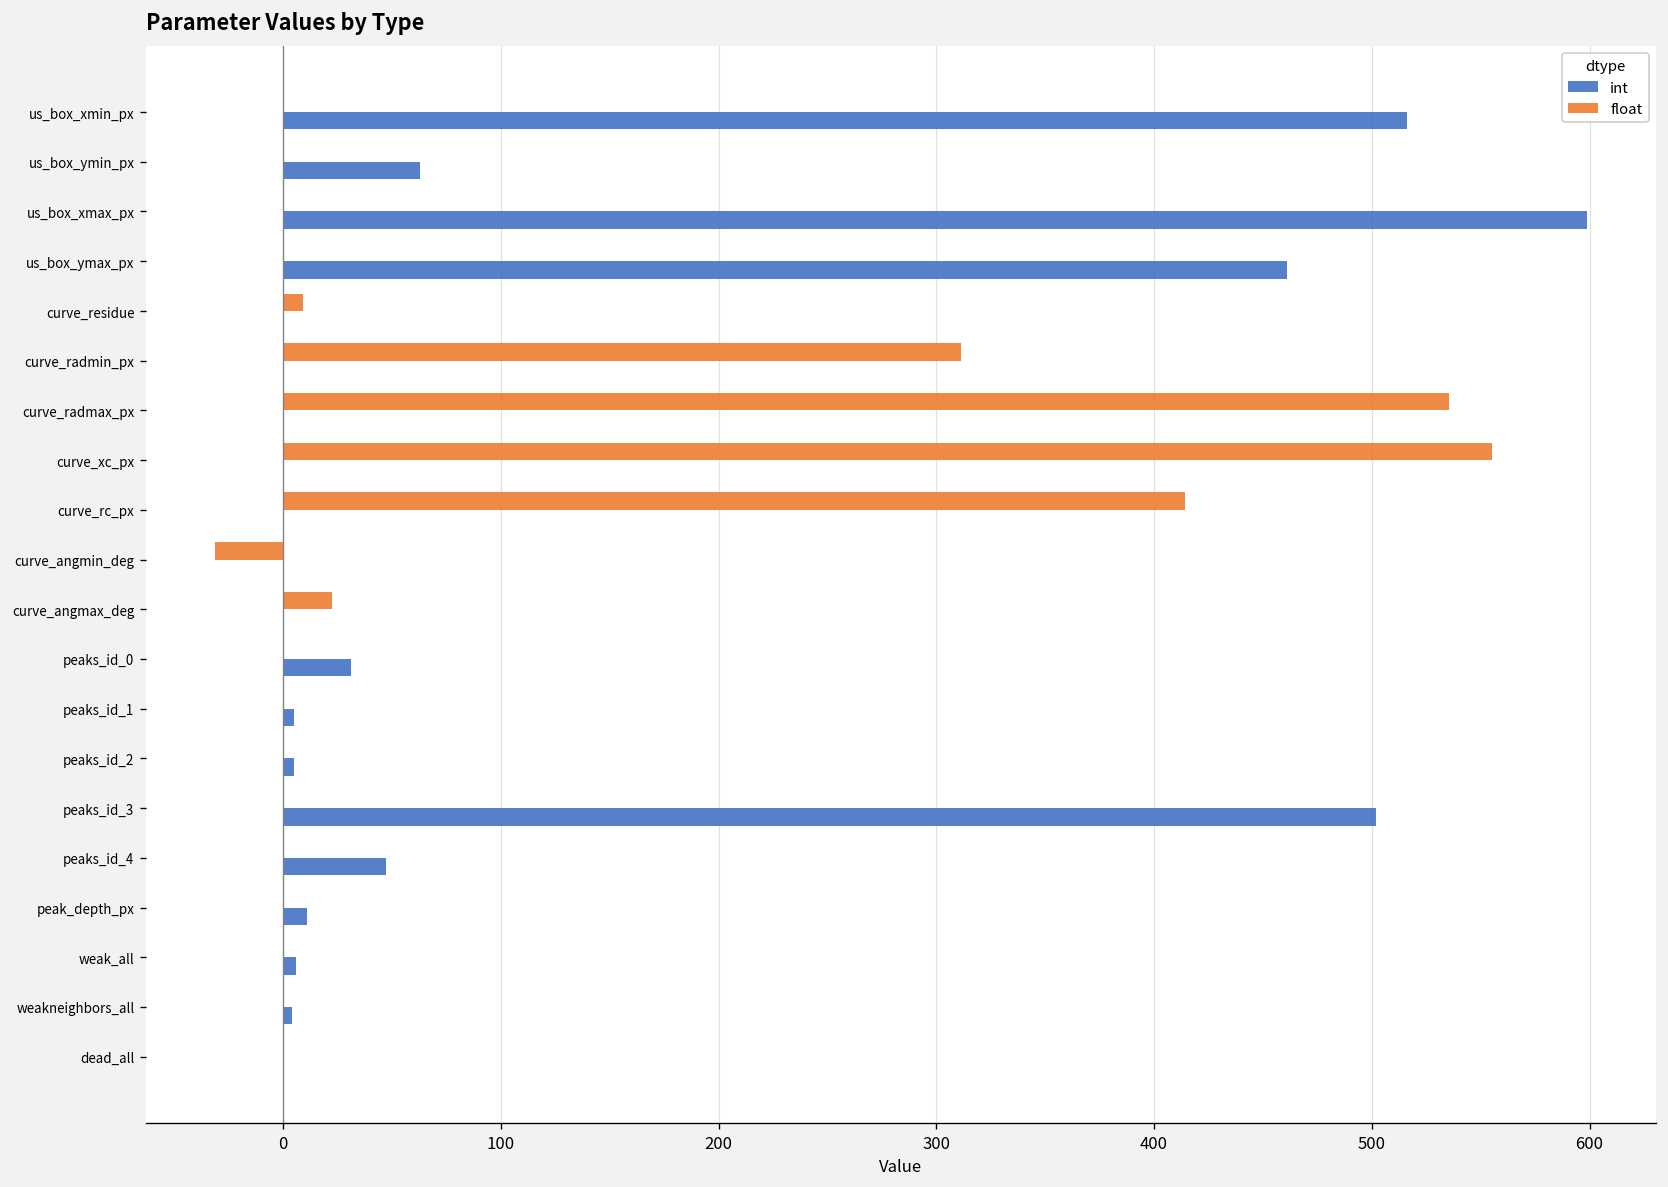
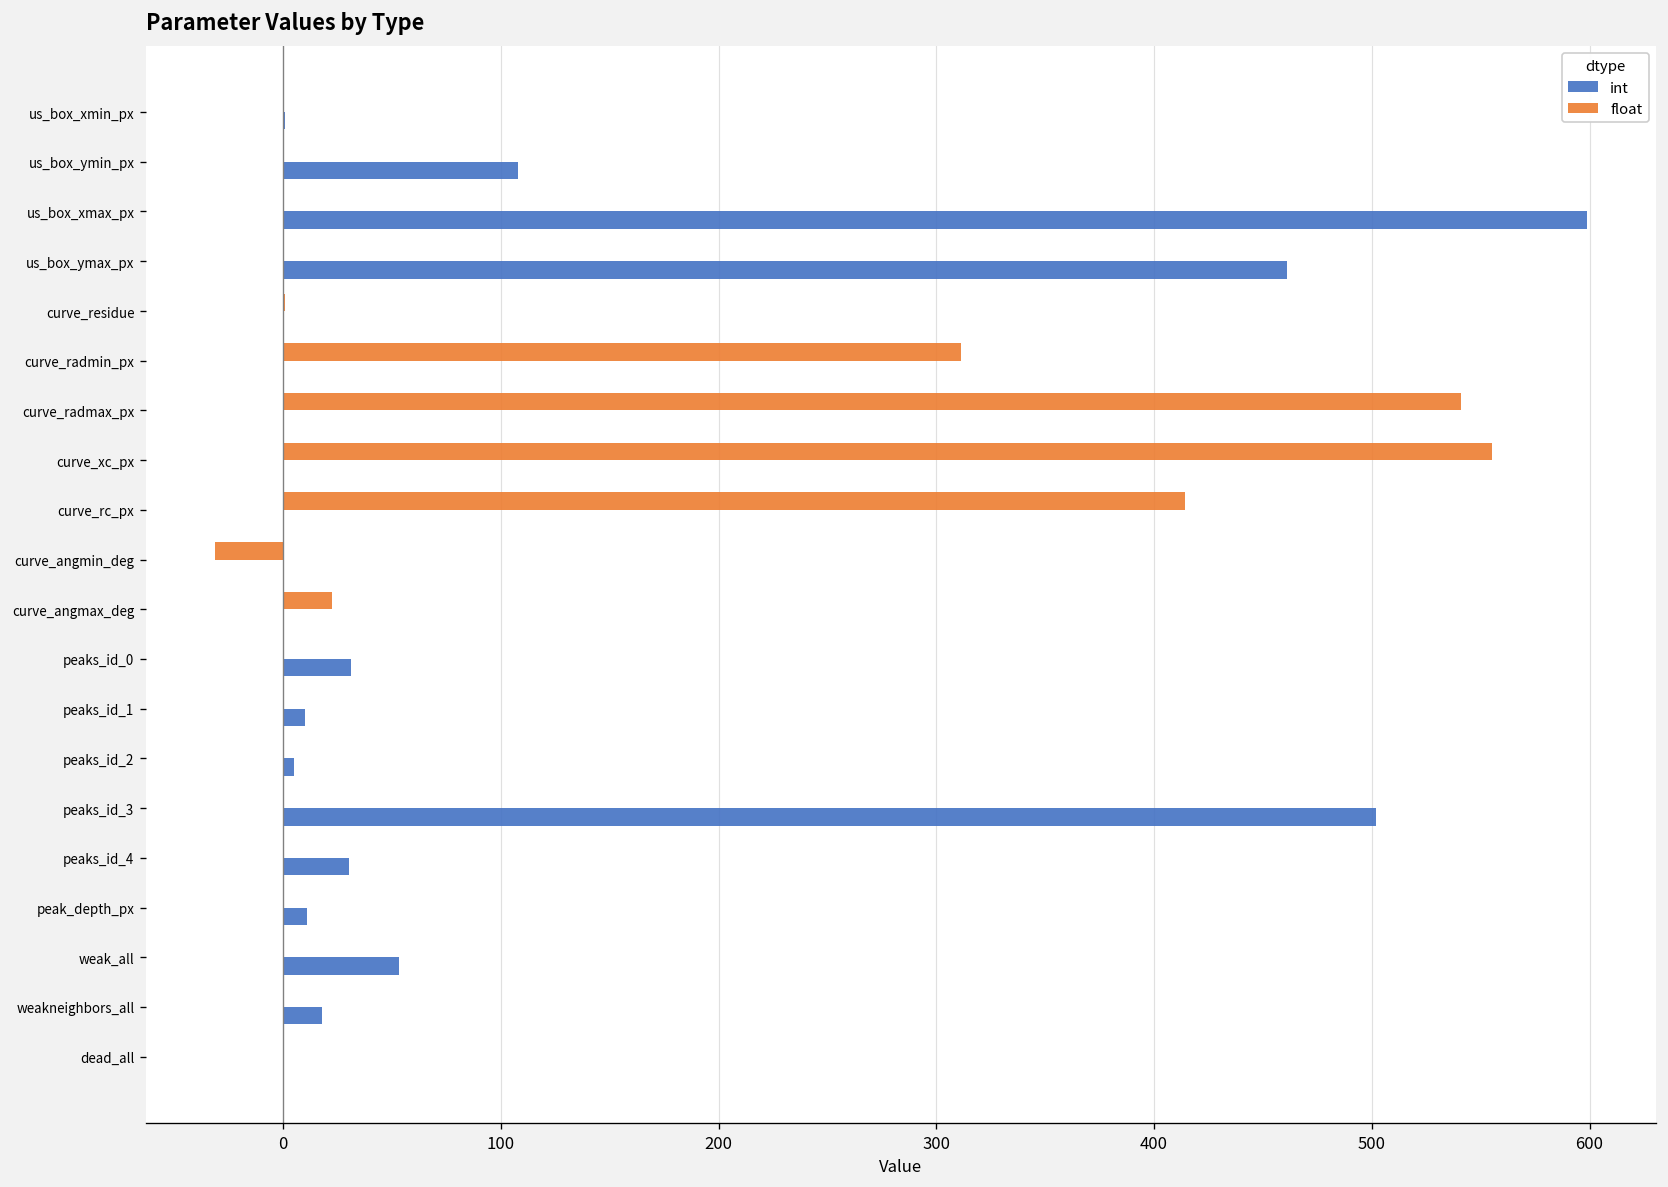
  {
    "int": {
-     "us_box_xmin_px": 516,
-     "us_box_ymin_px": 63,
+     "us_box_xmin_px": 1,
+     "us_box_ymin_px": 108,
      "us_box_xmax_px": 599,
      "us_box_ymax_px": 461,
      "curve_residue": 0,
      "curve_radmin_px": 0,
      "curve_radmax_px": 0,
      "curve_xc_px": 0,
      "curve_rc_px": 0,
      "curve_angmin_deg": 0,
      "curve_angmax_deg": 0,
      "peaks_id_0": 31,
-     "peaks_id_1": 5,
+     "peaks_id_1": 10,
      "peaks_id_2": 5,
      "peaks_id_3": 502,
-     "peaks_id_4": 47,
+     "peaks_id_4": 30,
      "peak_depth_px": 11,
-     "weak_all": 6,
-     "weakneighbors_all": 4,
+     "weak_all": 53,
+     "weakneighbors_all": 18,
      "dead_all": 0
    },
    "float": {
      "us_box_xmin_px": 0,
      "us_box_ymin_px": 0,
      "us_box_xmax_px": 0,
      "us_box_ymax_px": 0,
-     "curve_residue": 9,
+     "curve_residue": 1,
      "curve_radmin_px": 311,
-     "curve_radmax_px": 535,
+     "curve_radmax_px": 541,
      "curve_xc_px": 555,
      "curve_rc_px": 414,
      "curve_angmin_deg": -31,
      "curve_angmax_deg": 22,
      "peaks_id_0": 0,
      "peaks_id_1": 0,
      "peaks_id_2": 0,
      "peaks_id_3": 0,
      "peaks_id_4": 0,
      "peak_depth_px": 0,
      "weak_all": 0,
      "weakneighbors_all": 0,
      "dead_all": 0
    }
  }
